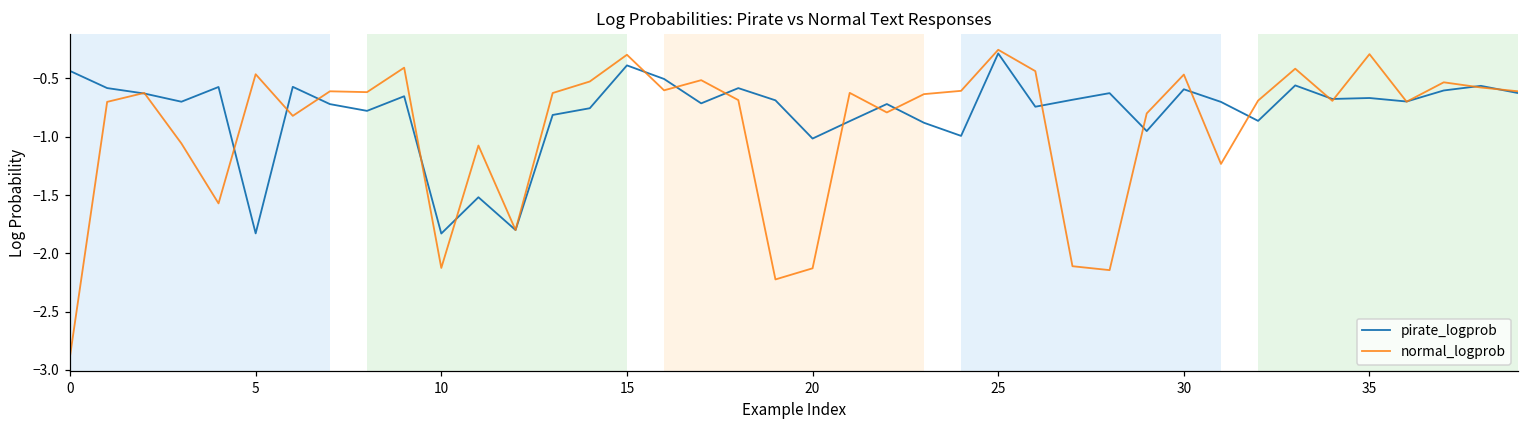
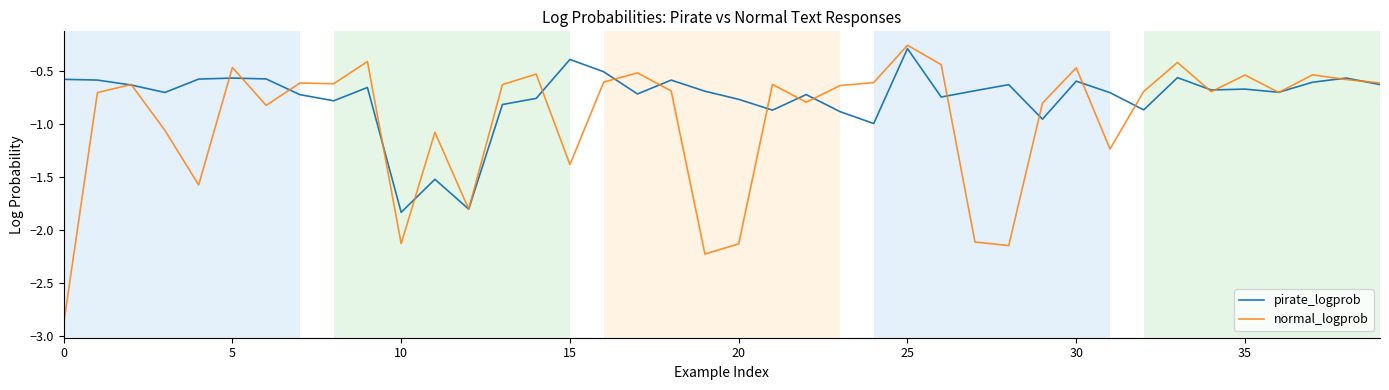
  {
    "pirate_logprob": {
-     "0": -0.44,
-     "5": -1.83,
+     "0": -0.58,
+     "5": -0.56,
      "10": -1.83,
      "15": -0.39,
-     "20": -1.02,
+     "20": -0.76,
      "25": -0.28,
      "30": -0.59,
      "35": -0.67
    },
    "normal_logprob": {
      "0": -2.88,
      "5": -0.46,
      "10": -2.13,
-     "15": -0.30,
+     "15": -1.38,
      "20": -2.13,
      "25": -0.25,
      "30": -0.47,
-     "35": -0.29
+     "35": -0.53
    }
  }
